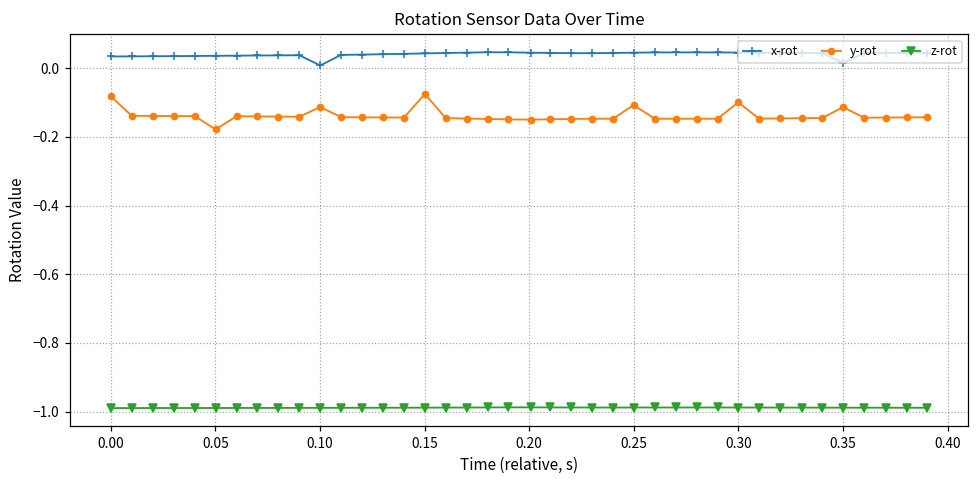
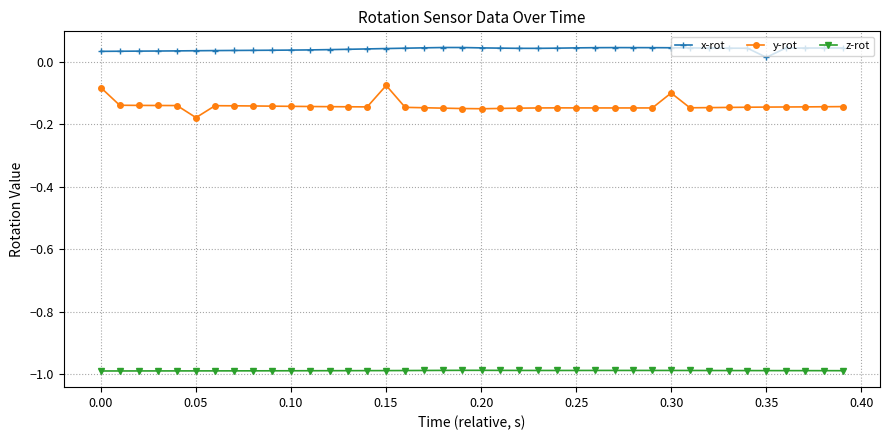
  {
    "x-rot": {
      "0.00": 0.03,
      "0.05": 0.04,
-     "0.10": 0.01,
+     "0.10": 0.04,
      "0.15": 0.04,
      "0.25": 0.05,
      "0.35": 0.01
    },
    "y-rot": {
      "0.00": -0.08,
      "0.05": -0.18,
-     "0.10": -0.11,
+     "0.10": -0.14,
      "0.15": -0.08,
-     "0.25": -0.11,
+     "0.25": -0.15,
      "0.30": -0.10,
-     "0.35": -0.11
+     "0.35": -0.14
    },
    "z-rot": {
      "0.00": -0.99,
      "0.05": -0.99,
      "0.10": -0.99,
      "0.15": -0.99,
      "0.25": -0.99,
      "0.30": -0.99,
      "0.35": -0.99
    }
  }
